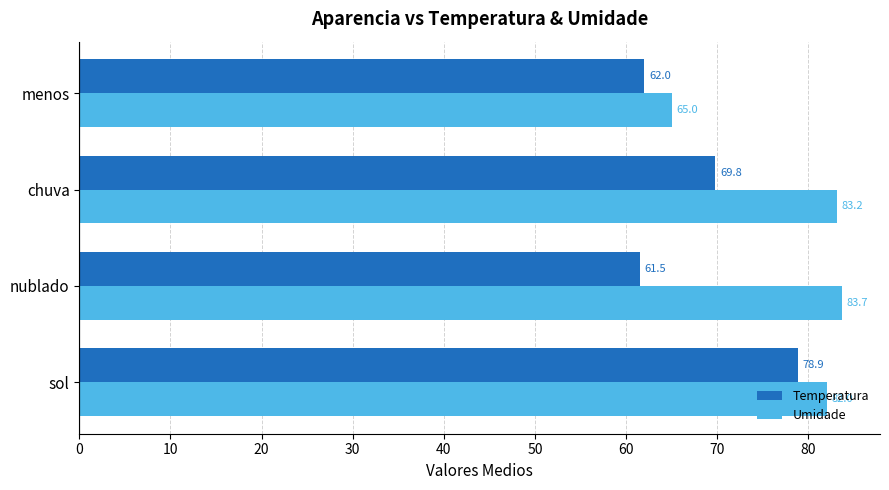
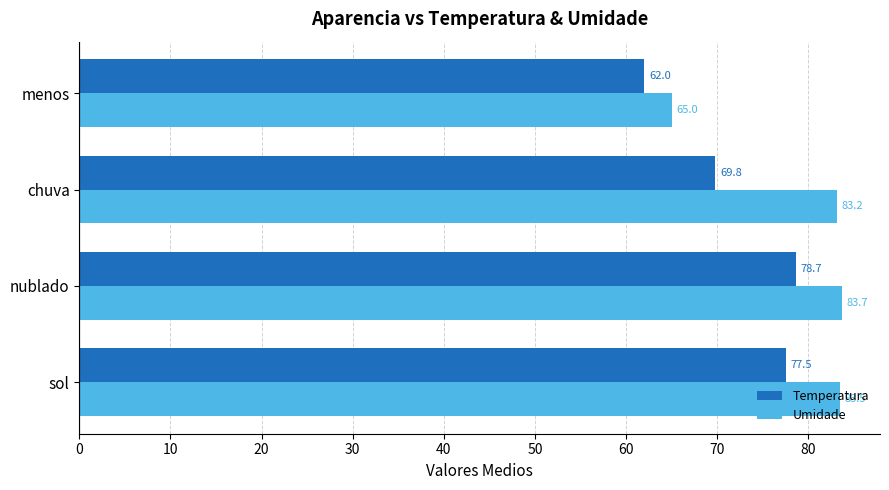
  {
    "Temperatura": {
      "menos": 62.0,
      "chuva": 69.8,
-     "nublado": 61.5,
-     "sol": 78.9
+     "nublado": 78.7,
+     "sol": 77.5
    },
    "Umidade": {
      "menos": 65.0,
      "chuva": 83.2,
      "nublado": 83.7,
-     "sol": 82.0
+     "sol": 83.5
    }
  }
